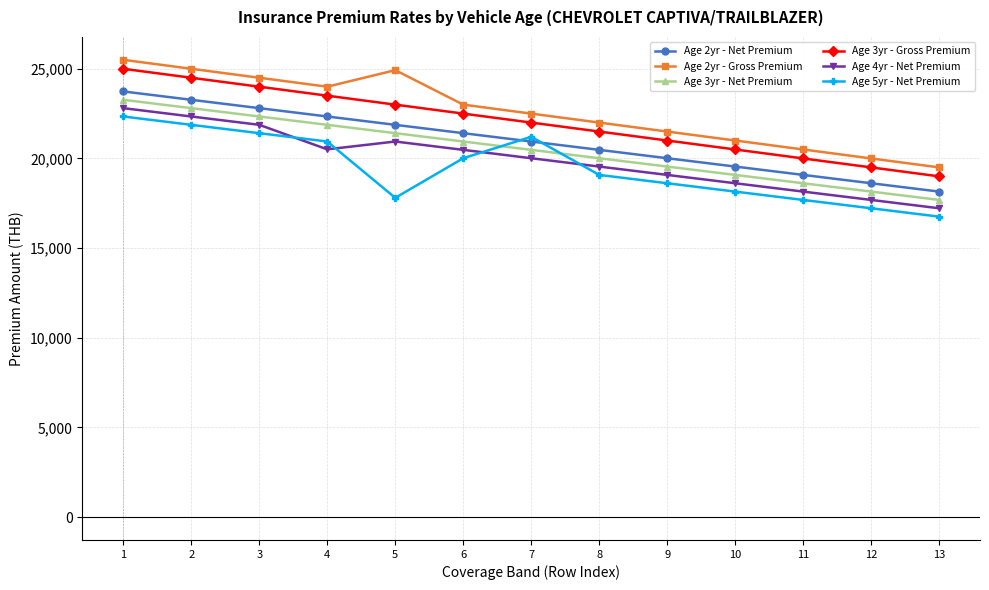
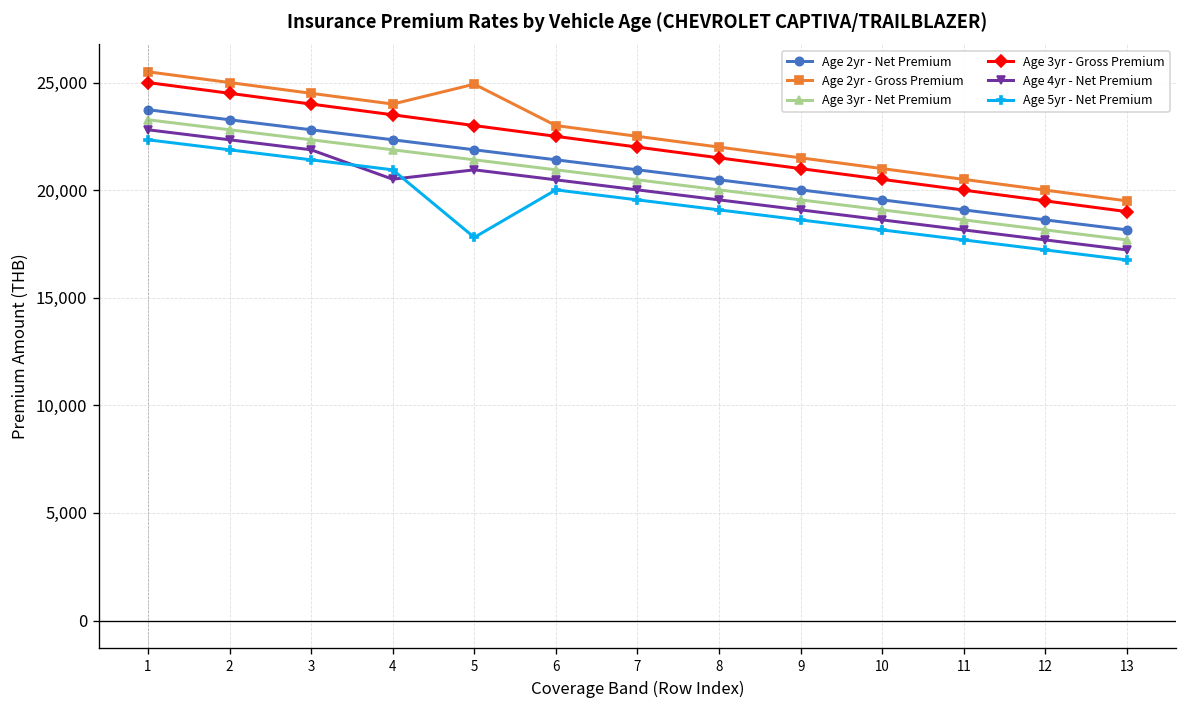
  {
    "Age 2yr - Net Premium": {
      "1": "23,700",
      "2": "23,300",
      "3": "22,800",
      "4": "22,300",
      "5": "21,900",
      "6": "21,400",
      "7": "20,900",
      "8": "20,500",
      "9": "20,000",
      "10": "19,500",
      "11": "19,100",
      "12": "18,600",
      "13": "18,200"
    },
    "Age 2yr - Gross Premium": {
      "1": "25,500",
      "2": "25,000",
      "3": "24,500",
      "4": "24,000",
      "5": "24,900",
      "6": "23,000",
      "7": "22,500",
      "8": "22,000",
      "9": "21,500",
      "10": "21,000",
      "11": "20,500",
      "12": "20,000",
      "13": "19,500"
    },
    "Age 3yr - Net Premium": {
      "1": "23,300",
      "2": "22,800",
      "3": "22,300",
      "4": "21,900",
      "5": "21,400",
      "6": "20,900",
      "7": "20,500",
      "8": "20,000",
      "9": "19,500",
      "10": "19,100",
      "11": "18,600",
      "12": "18,200",
      "13": "17,700"
    },
    "Age 3yr - Gross Premium": {
      "1": "25,000",
      "2": "24,500",
      "3": "24,000",
      "4": "23,500",
      "5": "23,000",
      "6": "22,500",
      "7": "22,000",
      "8": "21,500",
      "9": "21,000",
      "10": "20,500",
      "11": "20,000",
      "12": "19,500",
      "13": "19,000"
    },
    "Age 4yr - Net Premium": {
      "1": "22,800",
      "2": "22,300",
      "3": "21,900",
      "4": "20,500",
      "5": "20,900",
      "6": "20,500",
      "7": "20,000",
      "8": "19,500",
      "9": "19,100",
      "10": "18,600",
      "11": "18,200",
      "12": "17,700",
      "13": "17,200"
    },
    "Age 5yr - Net Premium": {
      "1": "22,300",
      "2": "21,900",
      "3": "21,400",
      "4": "20,900",
      "5": "17,800",
      "6": "20,000",
-     "7": "21,200",
+     "7": "19,500",
      "8": "19,100",
      "9": "18,600",
      "10": "18,200",
      "11": "17,700",
      "12": "17,200",
      "13": "16,800"
    }
  }
